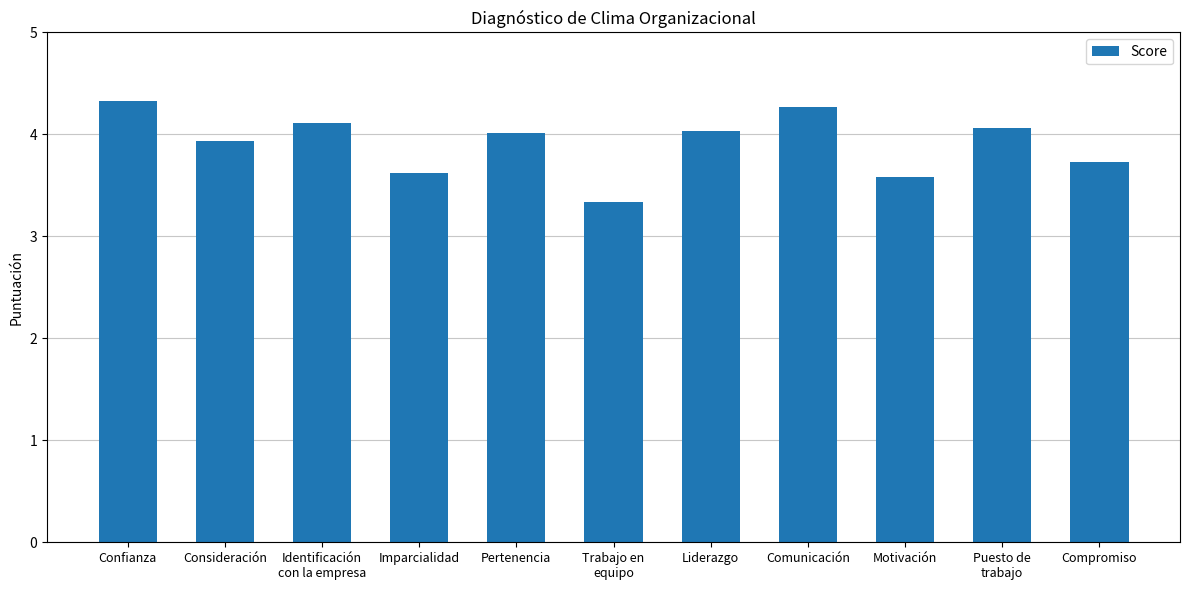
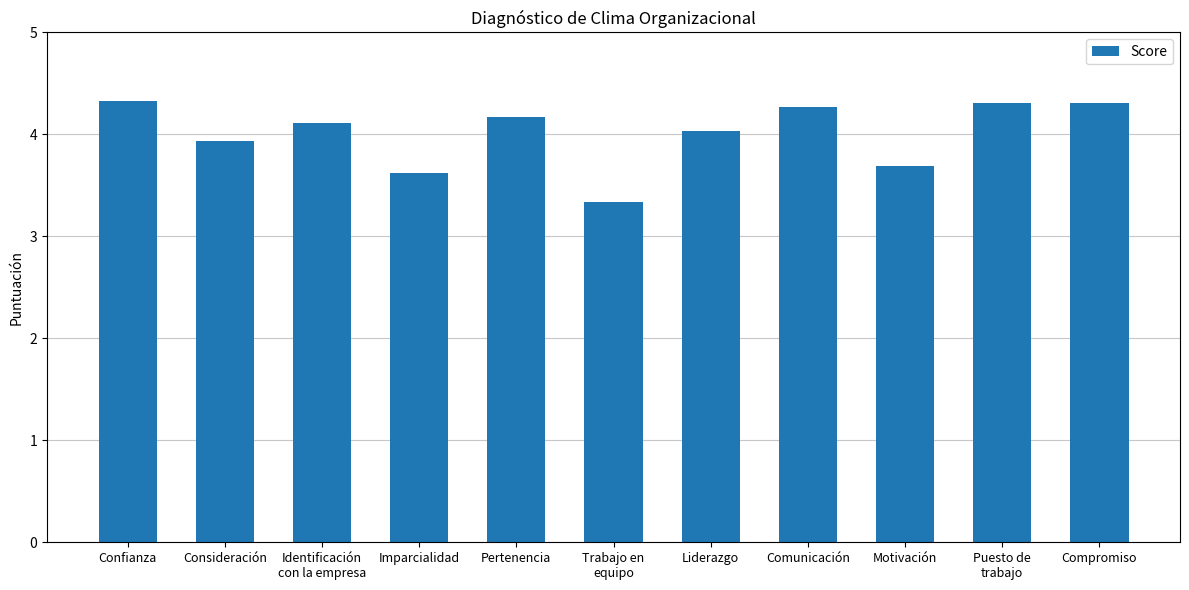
  {
    "Confianza": 4.33,
    "Consideración": 3.93,
    "Identificación con la empresa": 4.11,
    "Imparcialidad": 3.62,
-   "Pertenencia": 4.02,
+   "Pertenencia": 4.17,
    "Trabajo en equipo": 3.34,
    "Liderazgo": 4.04,
    "Comunicación": 4.27,
-   "Motivación": 3.58,
-   "Puesto de trabajo": 4.07,
-   "Compromiso": 3.73
+   "Motivación": 3.69,
+   "Puesto de trabajo": 4.31,
+   "Compromiso": 4.30
  }
